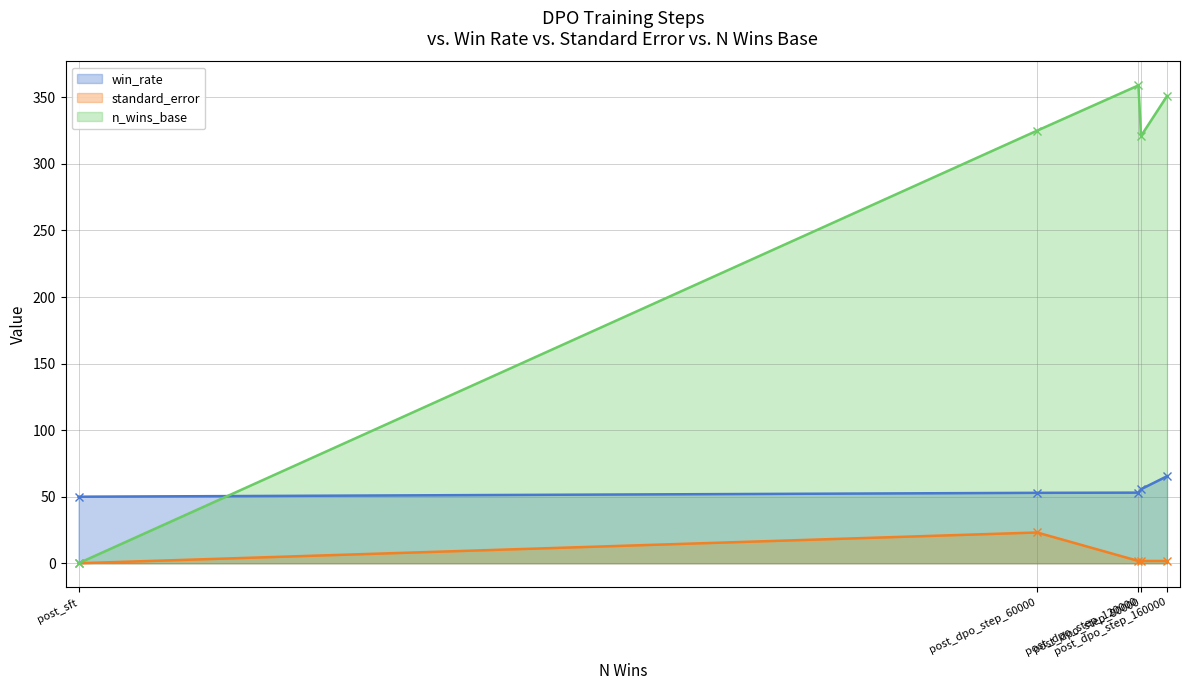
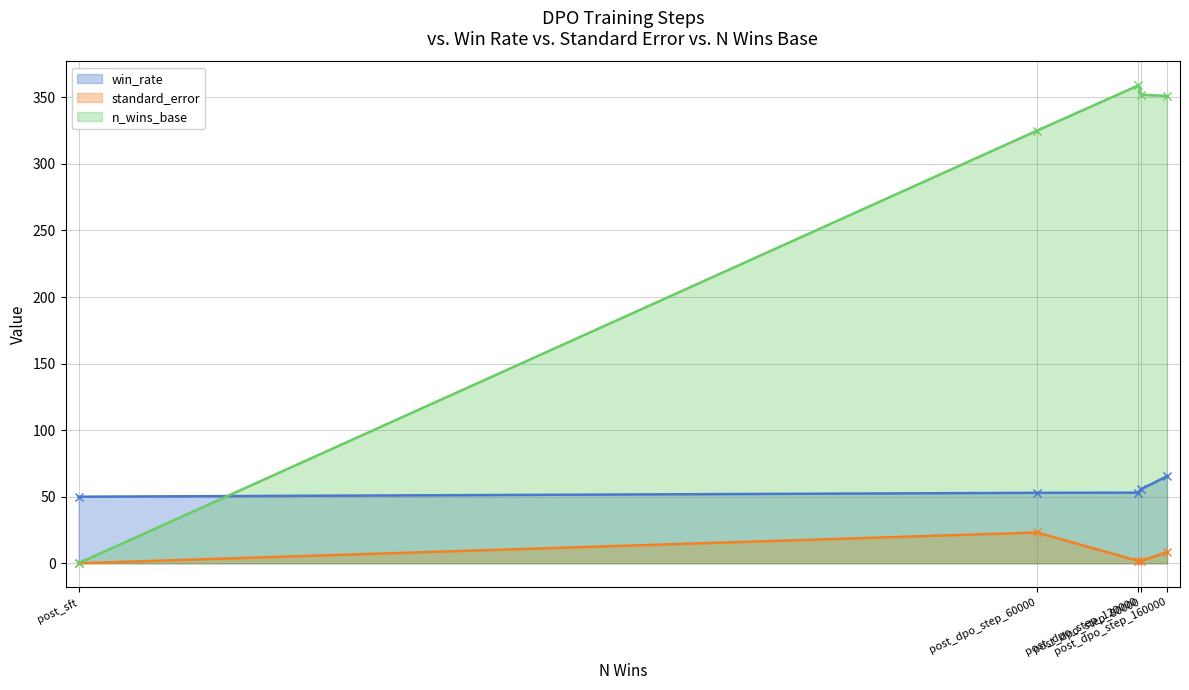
  {
    "win_rate": {
      "post_sft": 50,
      "post_dpo_step_60000": 53,
      "post_dpo_step_120000": 53,
      "post_dpo_step_80000": 56,
      "post_dpo_step_160000": 65
    },
    "standard_error": {
      "post_dpo_step_60000": 23,
      "post_dpo_step_120000": 2,
      "post_dpo_step_80000": 2,
-     "post_dpo_step_160000": 2
+     "post_dpo_step_160000": 8
    },
    "n_wins_base": {
      "post_dpo_step_60000": 325,
      "post_dpo_step_120000": 359,
-     "post_dpo_step_80000": 321,
+     "post_dpo_step_80000": 352,
      "post_dpo_step_160000": 351
    }
  }
